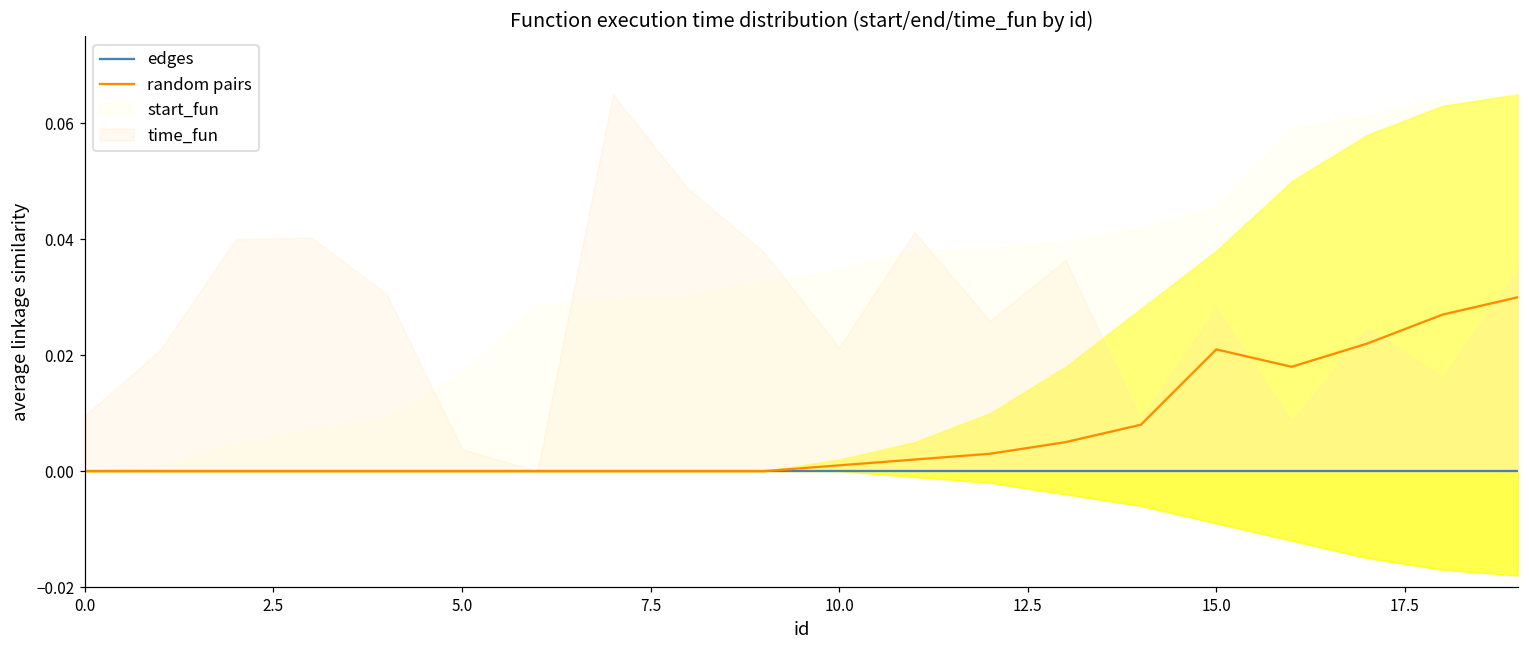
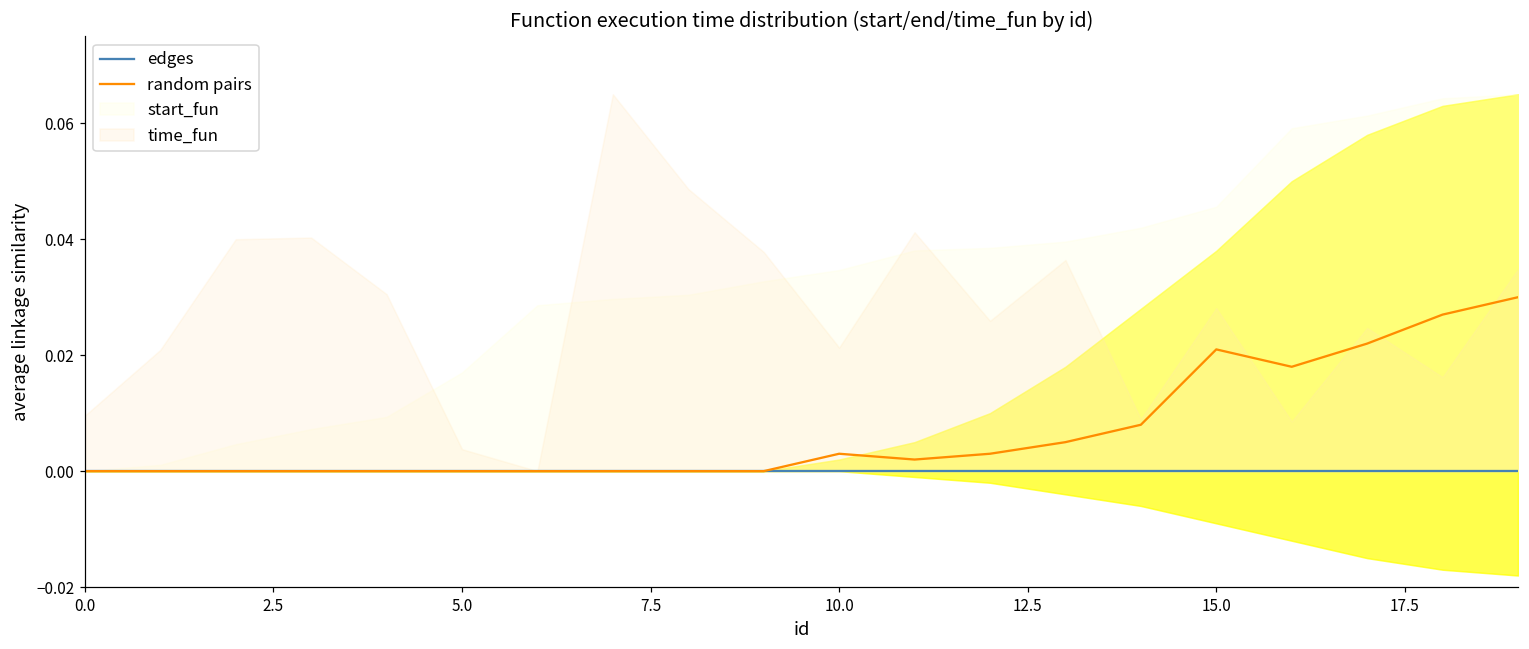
  {
    "edges": {
      "10.0": 0.000,
      "15.0": 0.000
    },
    "random pairs": {
-     "10.0": 0.001,
+     "10.0": 0.003,
      "15.0": 0.021
    }
  }
